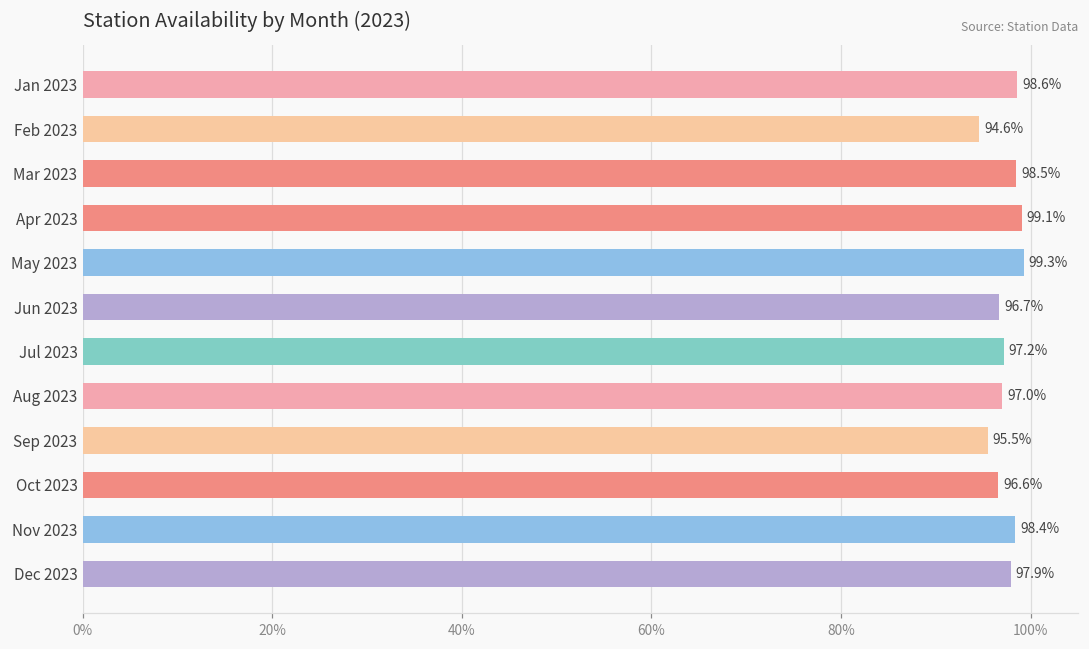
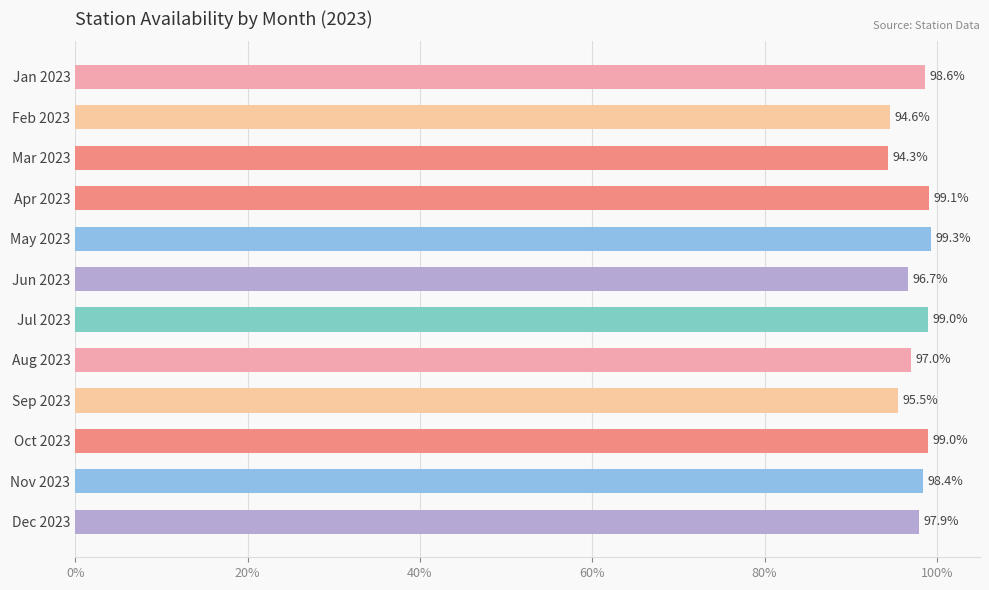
  {
    "Jan 2023": "98.6%",
    "Feb 2023": "94.6%",
-   "Mar 2023": "98.5%",
+   "Mar 2023": "94.3%",
    "Apr 2023": "99.1%",
    "May 2023": "99.3%",
    "Jun 2023": "96.7%",
-   "Jul 2023": "97.2%",
+   "Jul 2023": "99.0%",
    "Aug 2023": "97.0%",
    "Sep 2023": "95.5%",
-   "Oct 2023": "96.6%",
+   "Oct 2023": "99.0%",
    "Nov 2023": "98.4%",
    "Dec 2023": "97.9%"
  }
